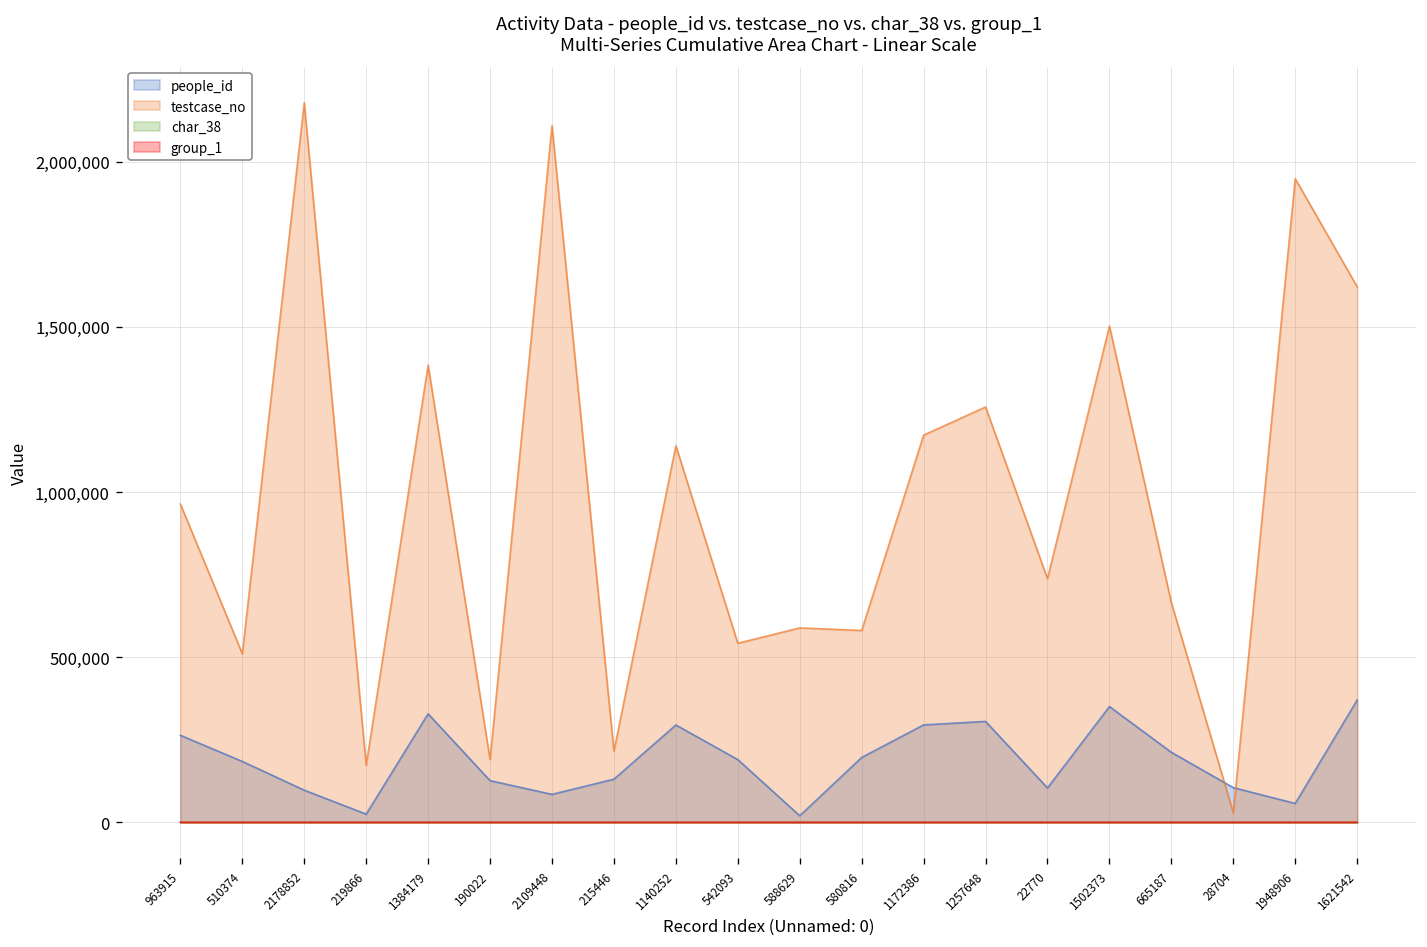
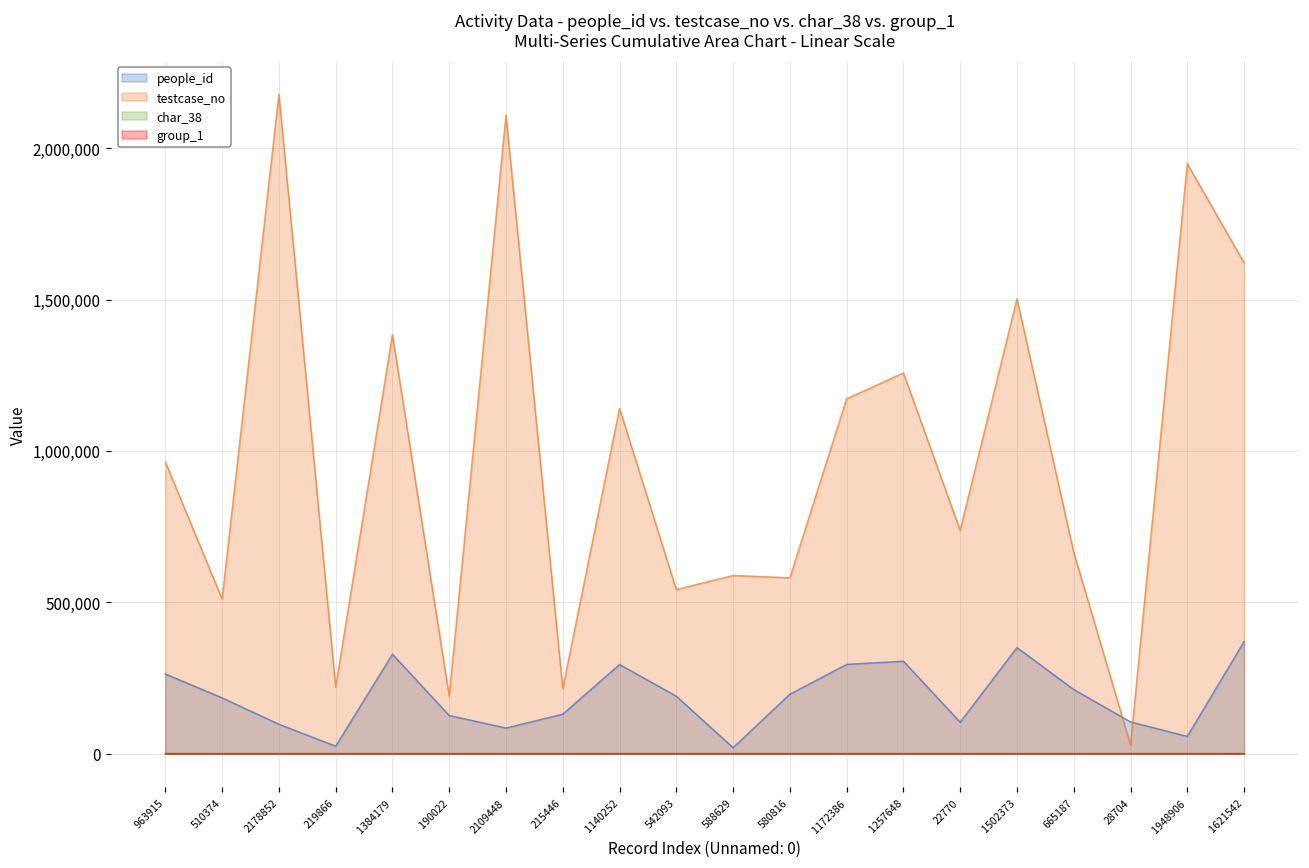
  {
    "people_id": {
      "963915": "260,000",
      "510374": "180,000",
      "2178852": "100,000",
      "219866": "20,000",
      "1384179": "330,000",
      "190022": "130,000",
      "2109448": "80,000",
      "215446": "130,000",
      "1140252": "290,000",
      "542093": "190,000",
      "588629": "20,000",
      "580816": "200,000",
      "1172386": "290,000",
      "1257648": "310,000",
      "22770": "100,000",
      "1502373": "350,000",
      "665187": "210,000",
      "28704": "100,000",
      "1948906": "60,000",
      "1621542": "370,000"
    },
    "testcase_no": {
      "963915": "960,000",
      "510374": "510,000",
      "2178852": "2,180,000",
-     "219866": "170,000",
+     "219866": "220,000",
      "1384179": "1,380,000",
      "190022": "190,000",
      "2109448": "2,110,000",
      "215446": "220,000",
      "1140252": "1,140,000",
      "542093": "540,000",
      "588629": "590,000",
      "580816": "580,000",
      "1172386": "1,170,000",
      "1257648": "1,260,000",
      "22770": "740,000",
      "1502373": "1,500,000",
      "665187": "670,000",
      "28704": "30,000",
      "1948906": "1,950,000",
      "1621542": "1,620,000"
    },
    "group_1": {
      "963915": "0",
      "510374": "0",
      "2178852": "0",
      "219866": "0",
      "1384179": "0",
      "190022": "0",
      "2109448": "0",
      "215446": "0",
      "1140252": "0",
      "542093": "0",
      "588629": "0",
      "580816": "0",
      "1172386": "0",
      "1257648": "0",
      "22770": "0",
      "1502373": "0",
      "665187": "0",
      "28704": "0",
      "1948906": "0",
      "1621542": "0"
    }
  }
